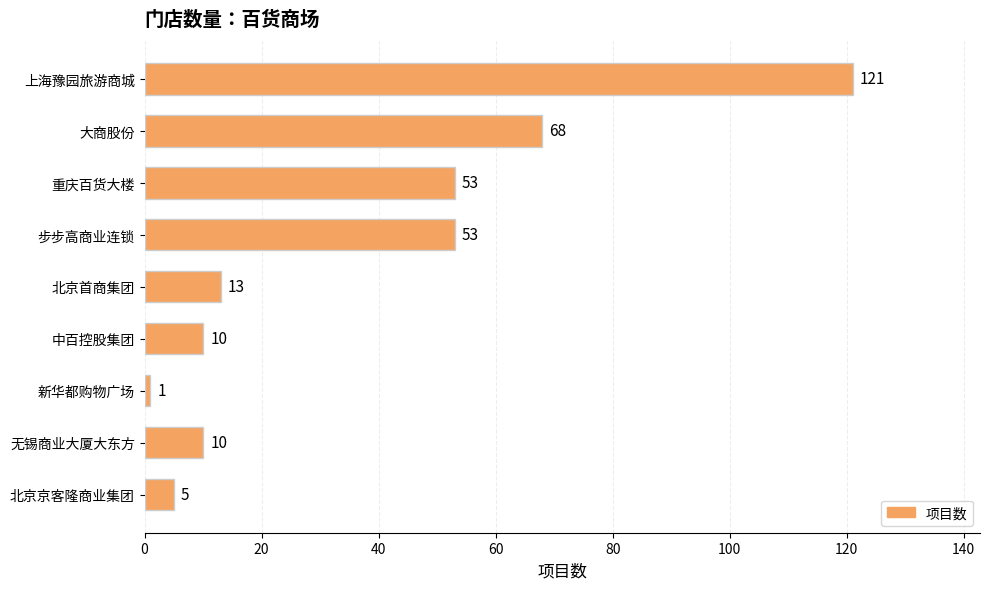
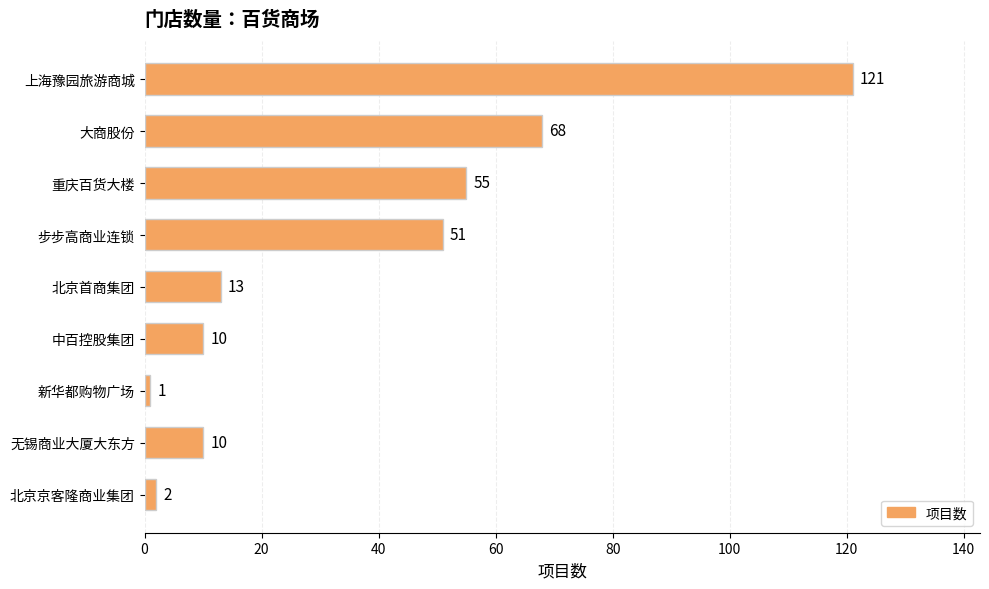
  {
    "上海豫园旅游商城": 121,
    "大商股份": 68,
-   "重庆百货大楼": 53,
-   "步步高商业连锁": 53,
+   "重庆百货大楼": 55,
+   "步步高商业连锁": 51,
    "北京首商集团": 13,
    "中百控股集团": 10,
    "新华都购物广场": 1,
    "无锡商业大厦大东方": 10,
-   "北京京客隆商业集团": 5
+   "北京京客隆商业集团": 2
  }
